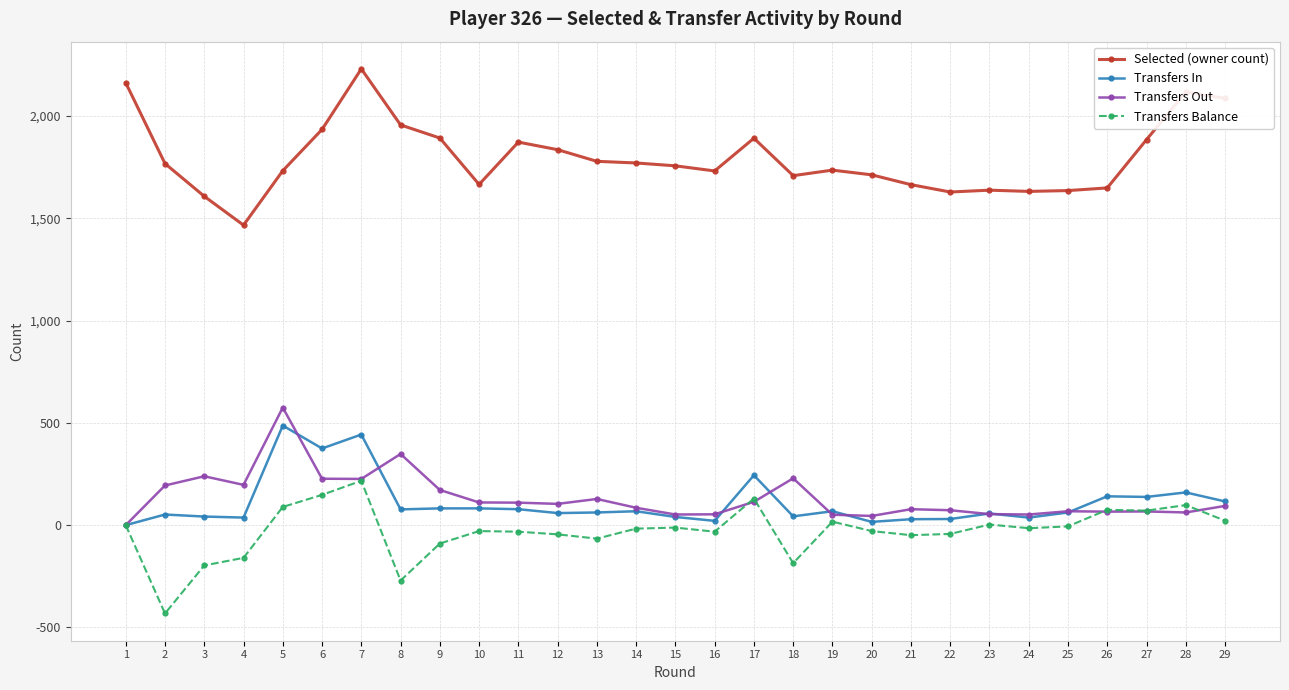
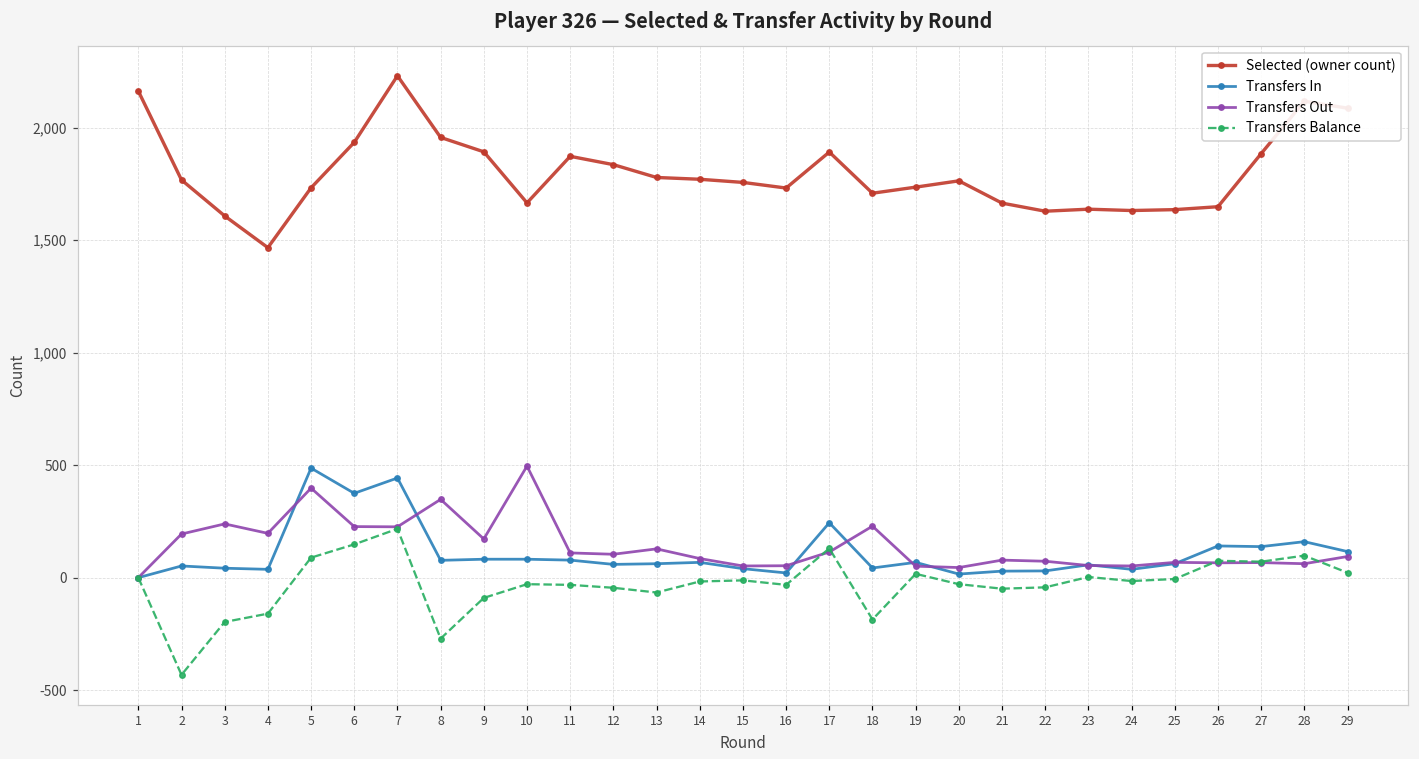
  {
    "Selected (owner count)": {
      "1": "2,160",
      "2": "1,770",
      "3": "1,610",
      "4": "1,470",
      "5": "1,730",
      "6": "1,940",
      "7": "2,230",
      "8": "1,960",
      "9": "1,890",
      "10": "1,670",
      "11": "1,870",
      "12": "1,840",
      "13": "1,780",
      "14": "1,770",
      "15": "1,760",
      "16": "1,730",
      "17": "1,890",
      "18": "1,710",
      "19": "1,740",
-     "20": "1,710",
+     "20": "1,760",
      "21": "1,670",
      "22": "1,630",
      "23": "1,640",
      "24": "1,630",
      "25": "1,640",
      "26": "1,650",
      "27": "1,890"
    },
    "Transfers In": {
      "2": "50",
      "3": "40",
      "4": "40",
      "5": "490",
      "6": "380",
      "7": "440",
      "8": "80",
      "9": "80",
      "10": "80",
      "11": "80",
      "12": "60",
      "13": "60",
      "14": "70",
      "16": "20",
      "17": "240",
      "18": "40",
      "19": "70",
      "20": "20",
      "21": "30",
      "22": "30",
      "24": "40",
      "26": "140",
      "27": "140",
      "28": "160",
      "29": "120"
    },
    "Transfers Out": {
      "2": "190",
      "3": "240",
      "4": "200",
-     "5": "580",
+     "5": "400",
      "6": "230",
      "8": "350",
      "9": "170",
-     "10": "110",
+     "10": "500",
      "11": "110",
      "12": "100",
      "13": "130",
      "14": "90",
      "16": "50",
      "17": "110",
      "18": "230",
      "19": "50",
      "20": "50",
      "21": "80",
      "22": "70",
      "24": "50",
      "28": "60",
      "29": "90"
    },
    "Transfers Balance": {
      "2": "-430",
      "3": "-200",
      "4": "-160",
      "5": "90",
      "6": "150",
      "8": "-270",
      "9": "-90",
      "10": "-30",
      "11": "-30",
      "12": "-50",
      "13": "-70",
      "14": "-20",
      "15": "-10",
      "16": "-30",
      "17": "130",
      "18": "-190",
      "19": "20",
      "20": "-30",
      "21": "-50",
      "22": "-40",
      "23": "0",
      "24": "-20",
      "25": "-10",
      "28": "100",
      "29": "20"
    }
  }
